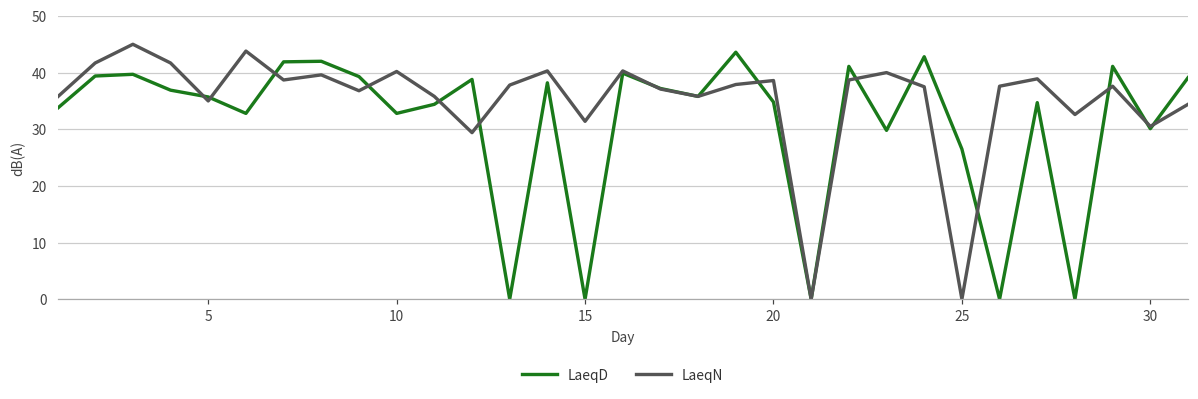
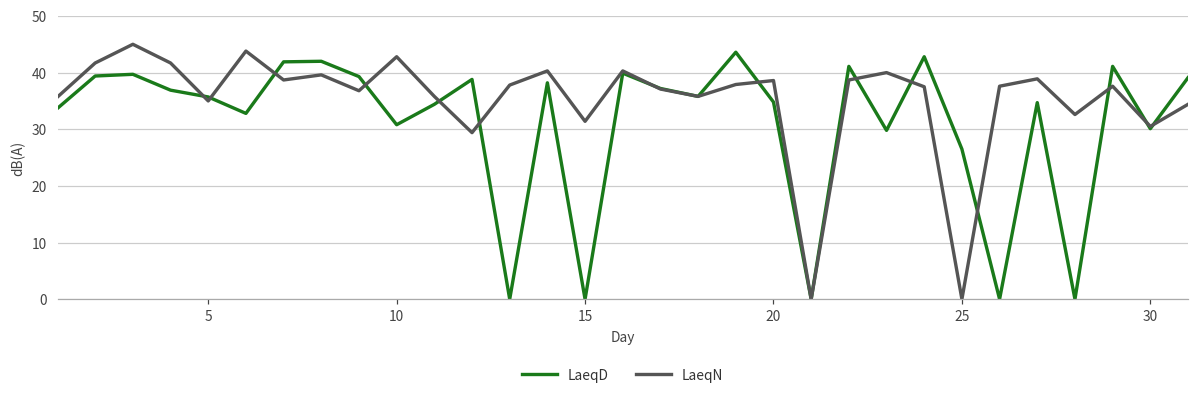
  {
    "LaeqD": {
      "5": 36,
-     "10": 33,
+     "10": 31,
      "15": 0,
      "20": 35,
      "25": 27
    },
    "LaeqN": {
      "5": 35,
-     "10": 40,
+     "10": 43,
      "15": 31,
      "20": 39,
      "25": 0
    }
  }
